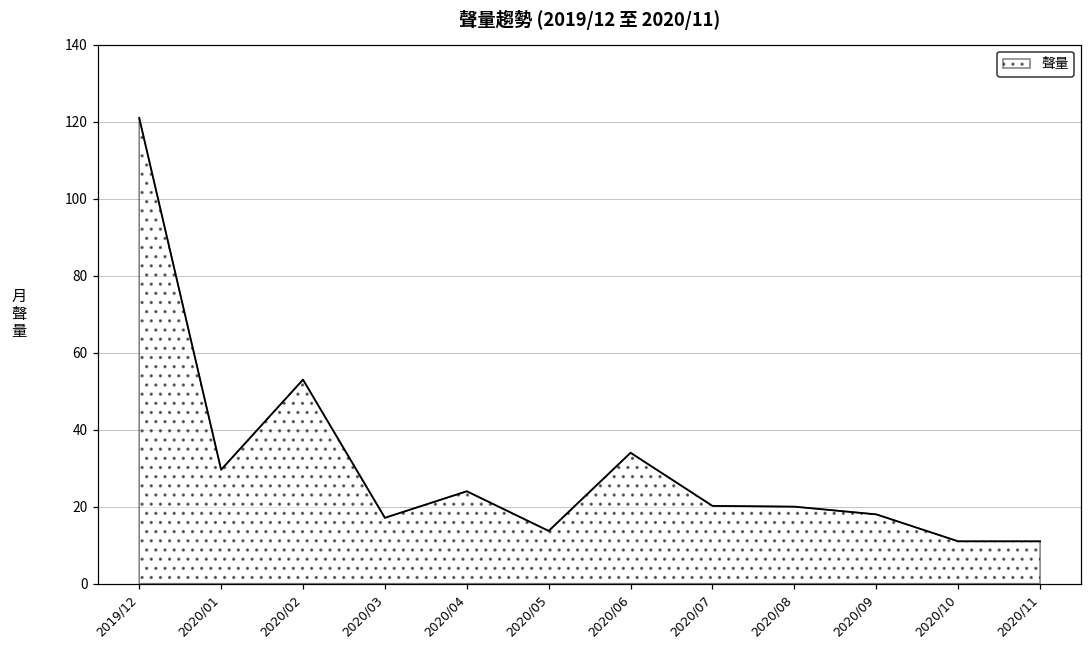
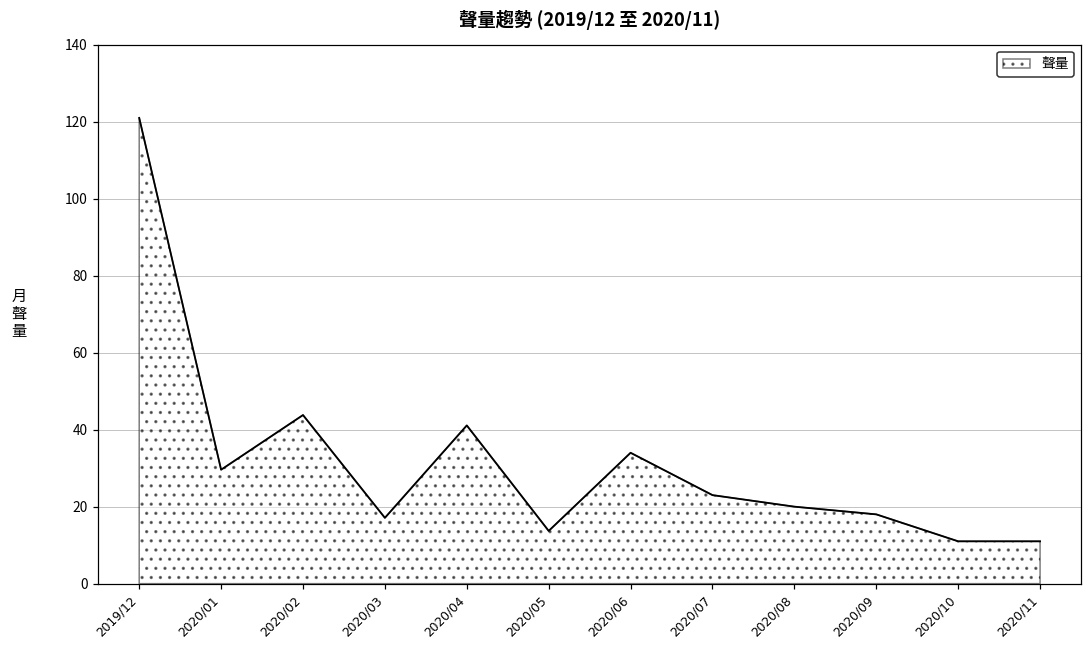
  {
    "2019/12": 121,
    "2020/01": 30,
-   "2020/02": 53,
+   "2020/02": 44,
    "2020/03": 17,
-   "2020/04": 24,
+   "2020/04": 41,
    "2020/05": 14,
    "2020/06": 34,
-   "2020/07": 20,
+   "2020/07": 23,
    "2020/08": 20,
    "2020/09": 18,
    "2020/10": 11,
    "2020/11": 11
  }
